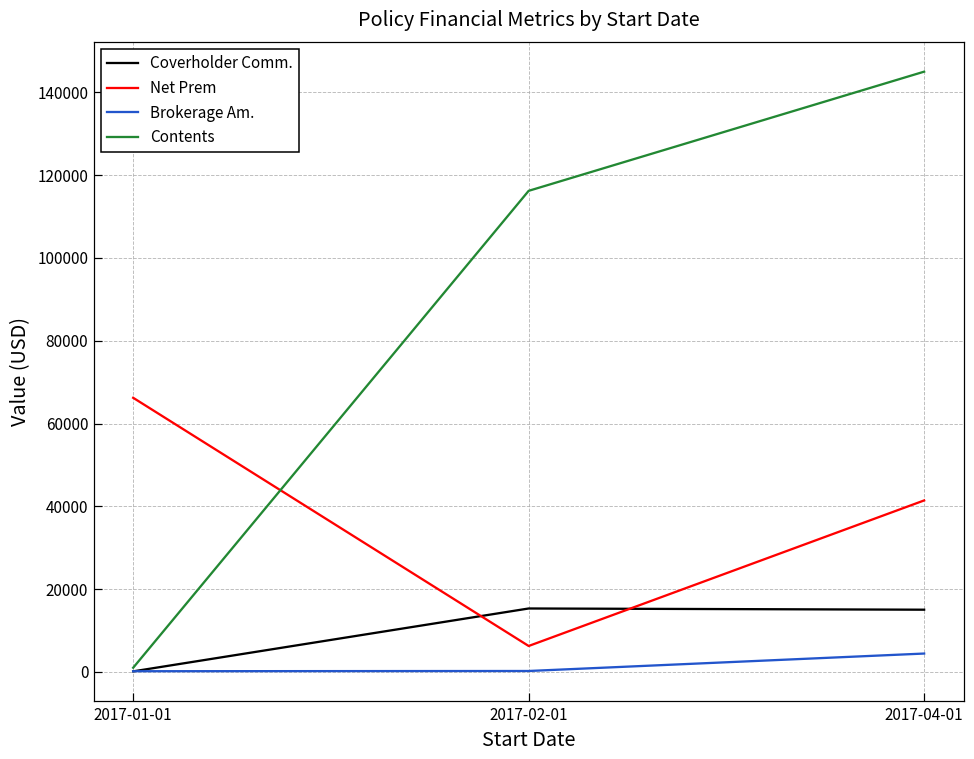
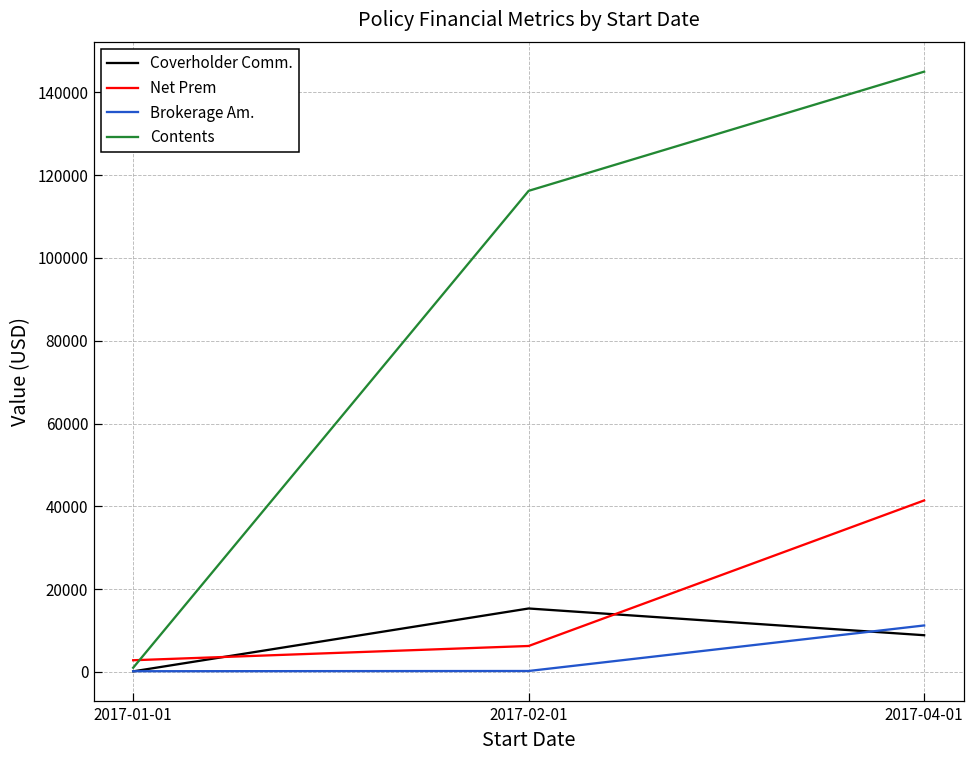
  {
    "Coverholder Comm.": {
      "2017-02-01": 15000,
-     "2017-04-01": 15000
+     "2017-04-01": 9000
    },
    "Net Prem": {
-     "2017-01-01": 66000,
+     "2017-01-01": 3000,
      "2017-02-01": 6000,
      "2017-04-01": 41000
    },
    "Brokerage Am.": {
      "2017-02-01": 0,
-     "2017-04-01": 4000
+     "2017-04-01": 11000
    },
    "Contents": {
      "2017-01-01": 1000,
      "2017-02-01": 116000,
      "2017-04-01": 145000
    }
  }
